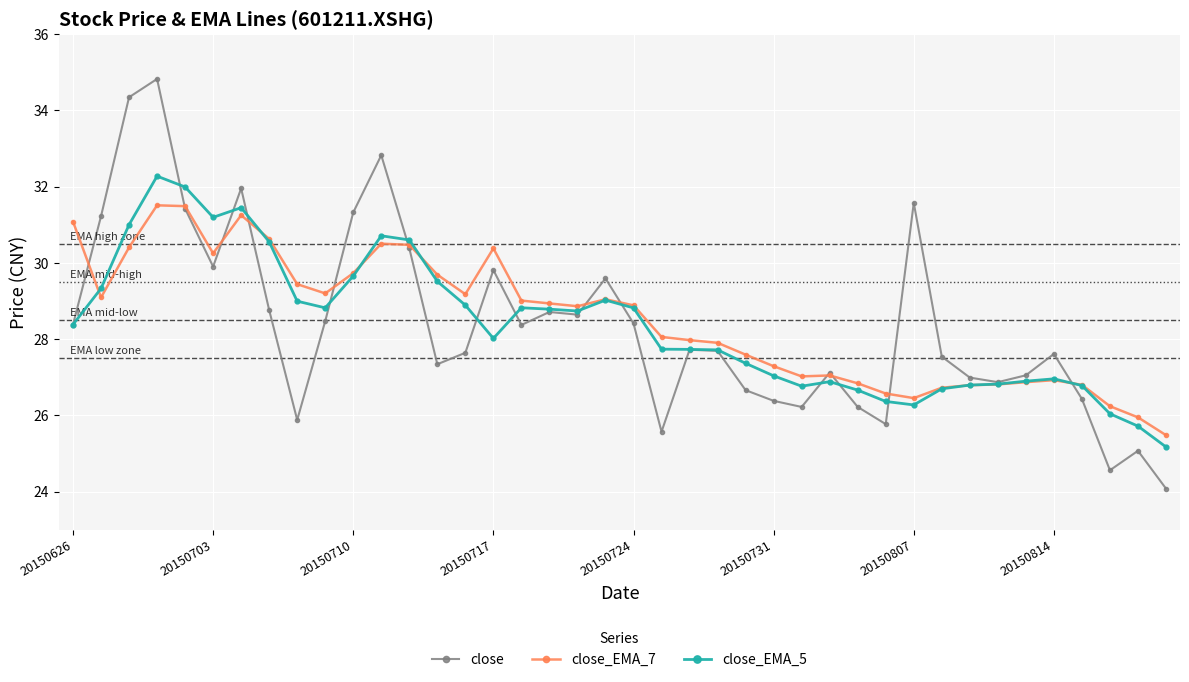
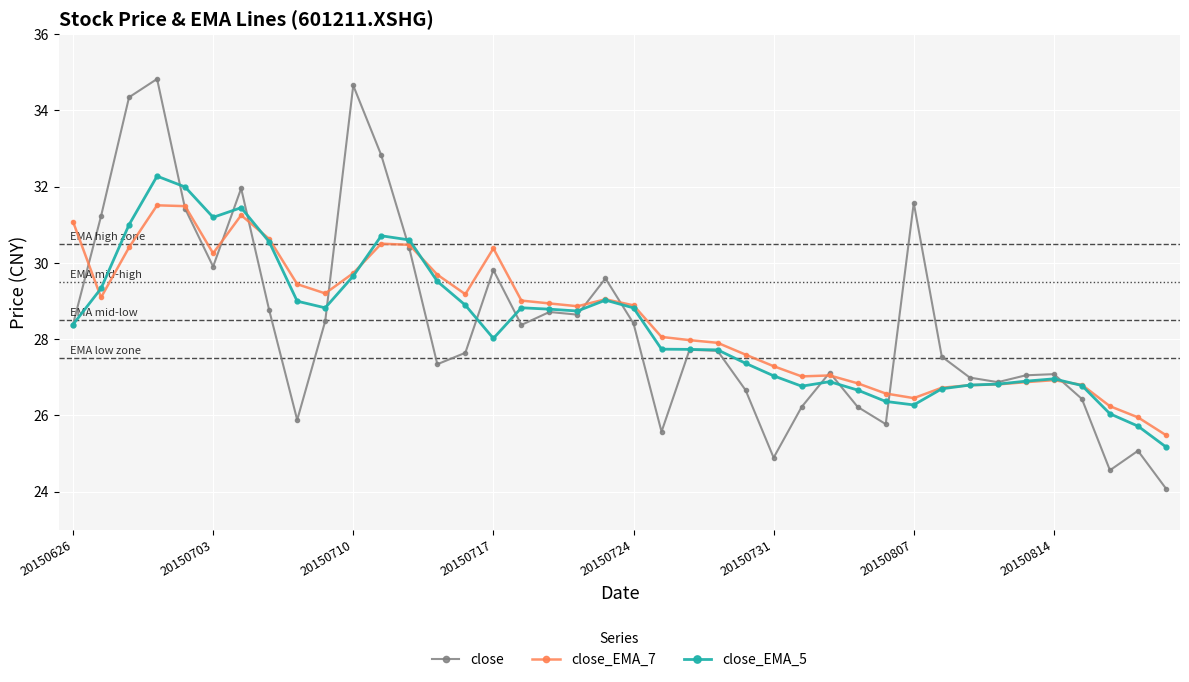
  {
    "close": {
      "20150703": 29.9,
-     "20150710": 31.3,
+     "20150710": 34.7,
      "20150717": 29.8,
      "20150724": 28.4,
-     "20150731": 26.4,
+     "20150731": 24.9,
      "20150807": 31.6,
-     "20150814": 27.6
+     "20150814": 27.1
    },
    "close_EMA_7": {
      "20150626": 31.1,
      "20150703": 30.2,
      "20150710": 29.7,
      "20150717": 30.4,
      "20150724": 28.9,
      "20150731": 27.3,
      "20150807": 26.5
    },
    "close_EMA_5": {
      "20150703": 31.2,
      "20150710": 29.7,
      "20150717": 28.0,
      "20150724": 28.8,
      "20150731": 27.0,
      "20150807": 26.3
    }
  }
